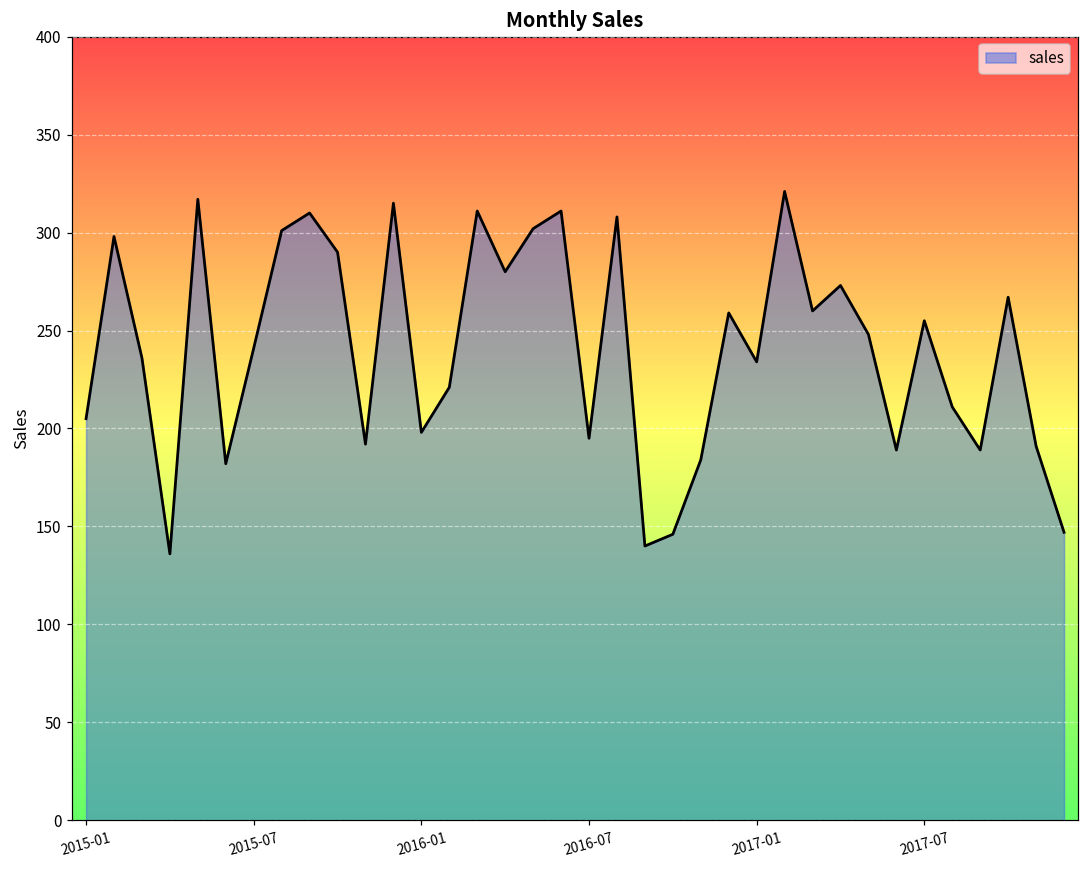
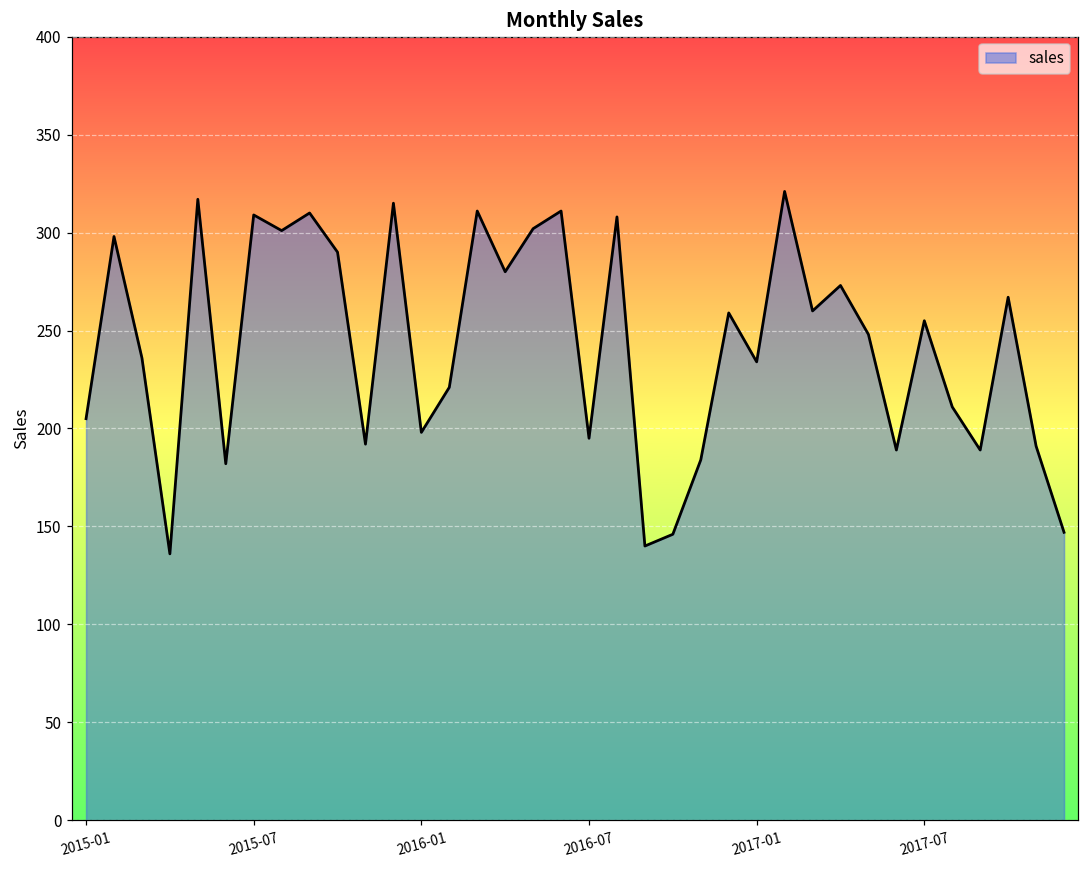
  {
    "2015-01": 205,
-   "2015-07": 241,
+   "2015-07": 309,
    "2016-01": 198,
    "2016-07": 195,
    "2017-01": 234,
    "2017-07": 255
  }
